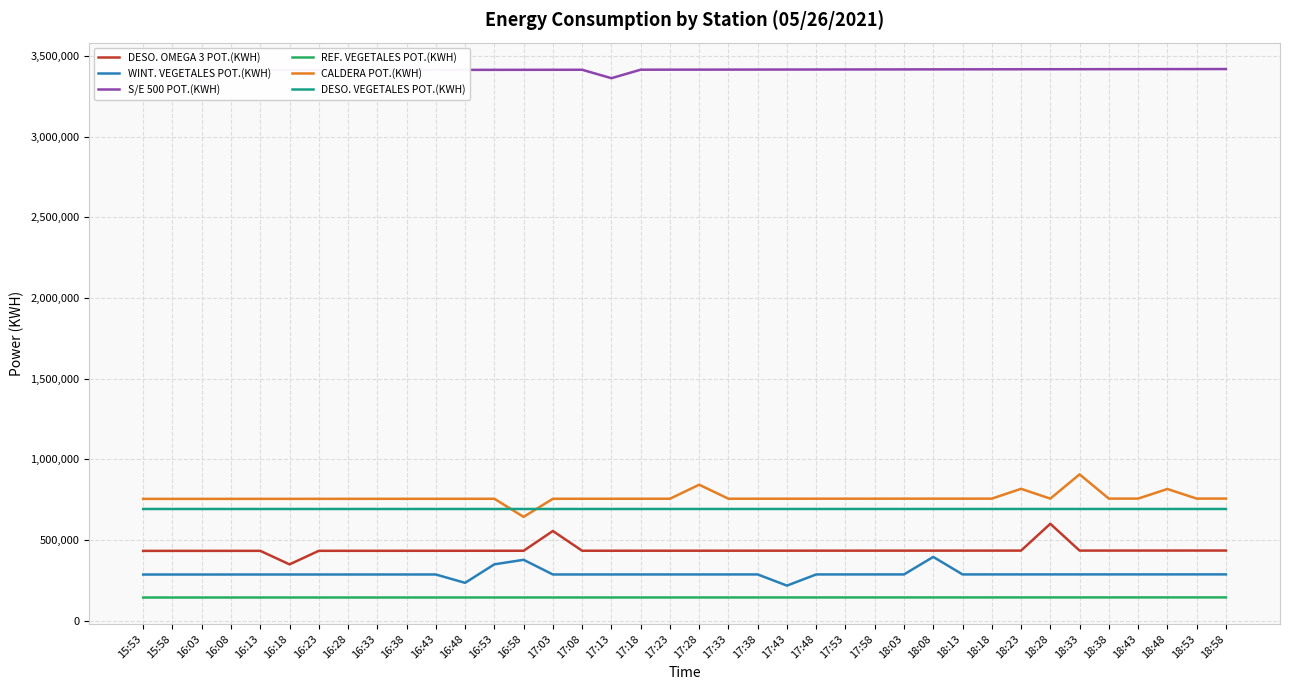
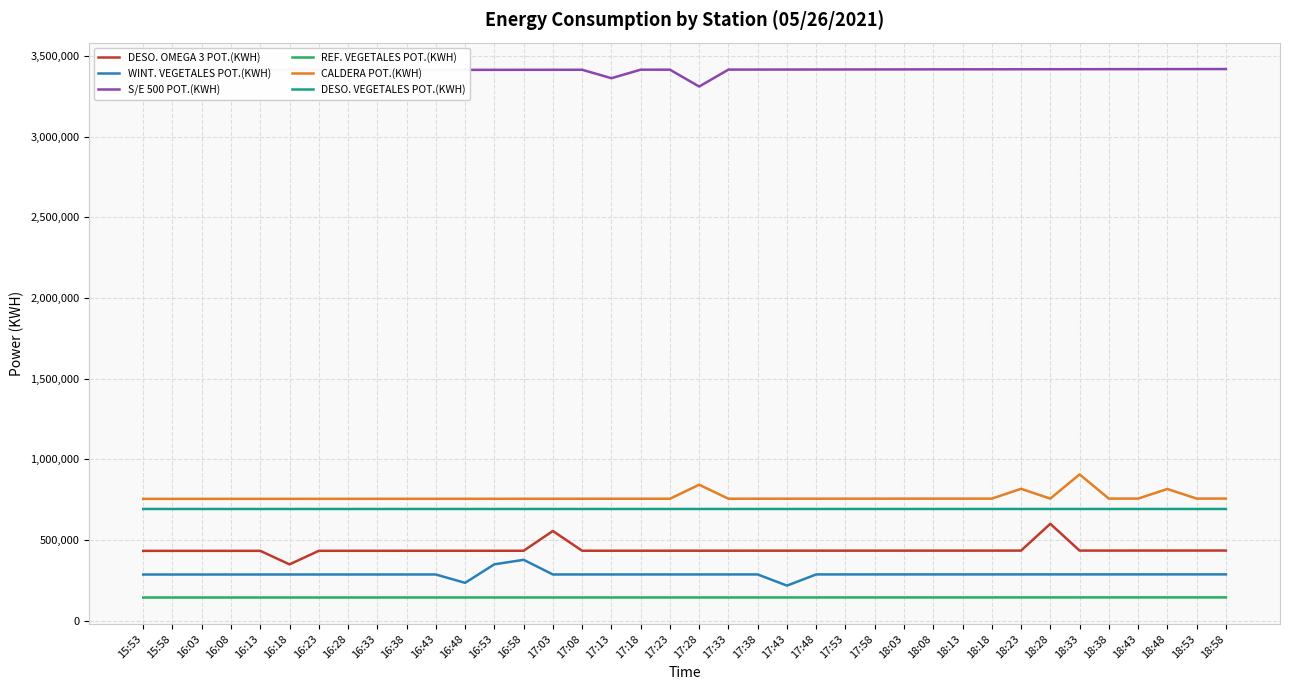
  {
    "DESO. OMEGA 3 POT.(KWH)": {
      "15:53": "430,000",
      "15:58": "430,000",
      "16:03": "430,000",
      "16:08": "430,000",
      "16:13": "430,000",
      "16:18": "350,000",
      "16:23": "430,000",
      "16:28": "430,000",
      "16:33": "430,000",
      "16:38": "430,000",
      "16:43": "430,000",
      "16:48": "430,000",
      "16:53": "430,000",
      "16:58": "430,000",
      "17:03": "560,000",
      "17:08": "430,000",
      "17:13": "430,000",
      "17:18": "430,000",
      "17:23": "430,000",
      "17:28": "430,000",
      "17:33": "430,000",
      "17:38": "430,000",
      "17:43": "430,000",
      "17:48": "430,000",
      "17:53": "430,000",
      "17:58": "430,000",
      "18:03": "430,000",
      "18:08": "430,000",
      "18:13": "430,000",
      "18:18": "430,000",
      "18:23": "430,000",
      "18:28": "600,000",
      "18:33": "430,000",
      "18:38": "430,000",
      "18:43": "430,000",
      "18:48": "430,000",
      "18:53": "430,000",
      "18:58": "430,000"
    },
    "WINT. VEGETALES POT.(KWH)": {
      "15:53": "290,000",
      "15:58": "290,000",
      "16:03": "290,000",
      "16:08": "290,000",
      "16:13": "290,000",
      "16:18": "290,000",
      "16:23": "290,000",
      "16:28": "290,000",
      "16:33": "290,000",
      "16:38": "290,000",
      "16:43": "290,000",
      "16:48": "230,000",
      "16:53": "350,000",
      "16:58": "380,000",
      "17:03": "290,000",
      "17:08": "290,000",
      "17:13": "290,000",
      "17:18": "290,000",
      "17:23": "290,000",
      "17:28": "290,000",
      "17:33": "290,000",
      "17:38": "290,000",
      "17:43": "220,000",
      "17:48": "290,000",
      "17:53": "290,000",
      "17:58": "290,000",
      "18:03": "290,000",
-     "18:08": "400,000",
+     "18:08": "290,000",
      "18:13": "290,000",
      "18:18": "290,000",
      "18:23": "290,000",
      "18:28": "290,000",
      "18:33": "290,000",
      "18:38": "290,000",
      "18:43": "290,000",
      "18:48": "290,000",
      "18:53": "290,000",
      "18:58": "290,000"
    },
    "S/E 500 POT.(KWH)": {
      "16:53": "3,420,000",
      "16:58": "3,420,000",
      "17:03": "3,420,000",
      "17:08": "3,420,000",
      "17:13": "3,360,000",
      "17:18": "3,420,000",
      "17:23": "3,420,000",
-     "17:28": "3,420,000",
+     "17:28": "3,310,000",
      "17:33": "3,420,000",
      "17:38": "3,420,000",
      "17:43": "3,420,000",
      "17:48": "3,420,000",
      "17:53": "3,420,000",
      "17:58": "3,420,000",
      "18:03": "3,420,000",
      "18:08": "3,420,000",
      "18:13": "3,420,000",
      "18:18": "3,420,000",
      "18:23": "3,420,000",
      "18:28": "3,420,000",
      "18:33": "3,420,000",
      "18:38": "3,420,000",
      "18:43": "3,420,000",
      "18:48": "3,420,000",
      "18:53": "3,420,000",
      "18:58": "3,420,000"
    },
    "CALDERA POT.(KWH)": {
      "15:53": "750,000",
      "15:58": "750,000",
      "16:03": "750,000",
      "16:08": "760,000",
      "16:13": "760,000",
      "16:18": "760,000",
      "16:23": "760,000",
      "16:28": "760,000",
      "16:33": "760,000",
      "16:38": "760,000",
      "16:43": "760,000",
      "16:48": "760,000",
      "16:53": "760,000",
-     "16:58": "640,000",
+     "16:58": "760,000",
      "17:03": "760,000",
      "17:08": "760,000",
      "17:13": "760,000",
      "17:18": "760,000",
      "17:23": "760,000",
      "17:28": "840,000",
      "17:33": "760,000",
      "17:38": "760,000",
      "17:43": "760,000",
      "17:48": "760,000",
      "17:53": "760,000",
      "17:58": "760,000",
      "18:03": "760,000",
      "18:08": "760,000",
      "18:13": "760,000",
      "18:18": "760,000",
      "18:23": "820,000",
      "18:28": "760,000",
      "18:33": "910,000",
      "18:38": "760,000",
      "18:43": "760,000",
      "18:48": "820,000",
      "18:53": "760,000",
      "18:58": "760,000"
    }
  }
